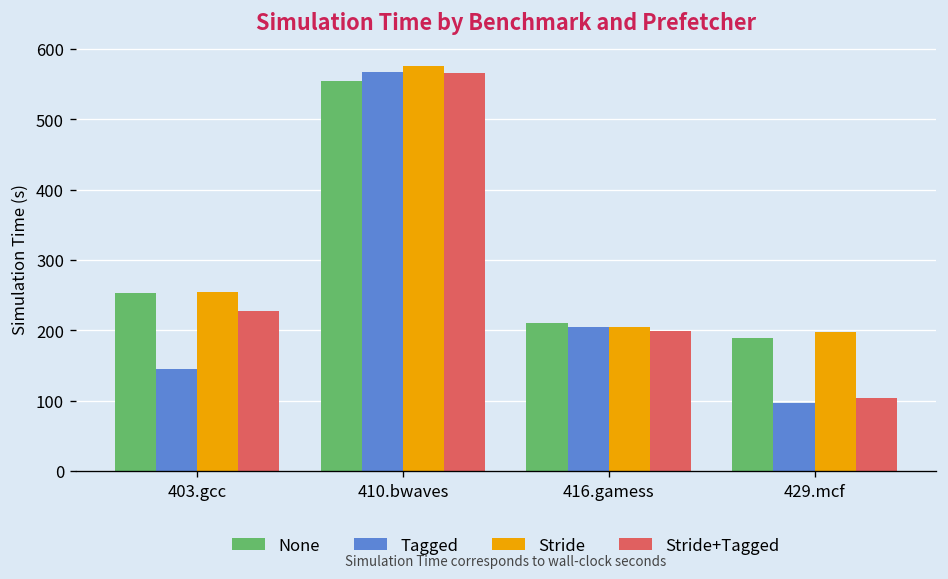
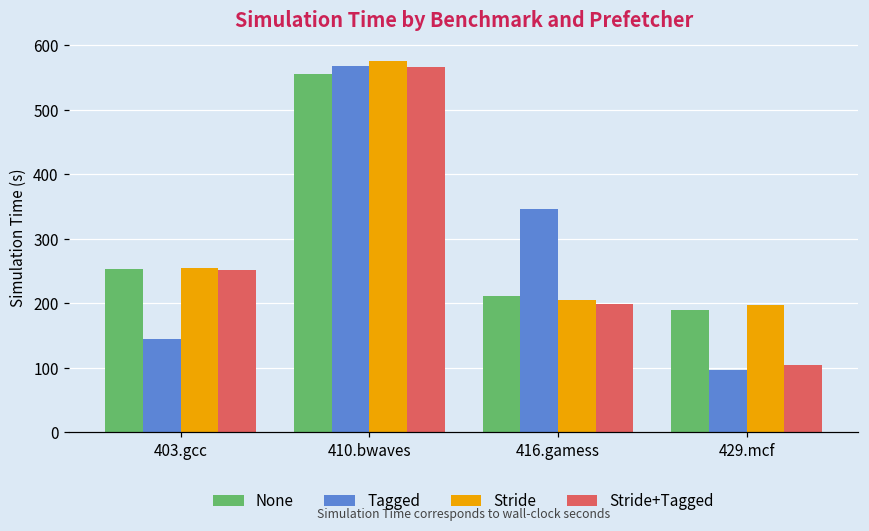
  {
    "None": {
      "403.gcc": 250,
      "410.bwaves": 550,
      "416.gamess": 210,
      "429.mcf": 190
    },
    "Tagged": {
      "403.gcc": 140,
      "410.bwaves": 570,
-     "416.gamess": 200,
+     "416.gamess": 350,
      "429.mcf": 100
    },
    "Stride": {
      "403.gcc": 250,
      "410.bwaves": 580,
      "416.gamess": 200,
      "429.mcf": 200
    },
    "Stride+Tagged": {
-     "403.gcc": 230,
+     "403.gcc": 250,
      "410.bwaves": 570,
      "416.gamess": 200,
      "429.mcf": 100
    }
  }
